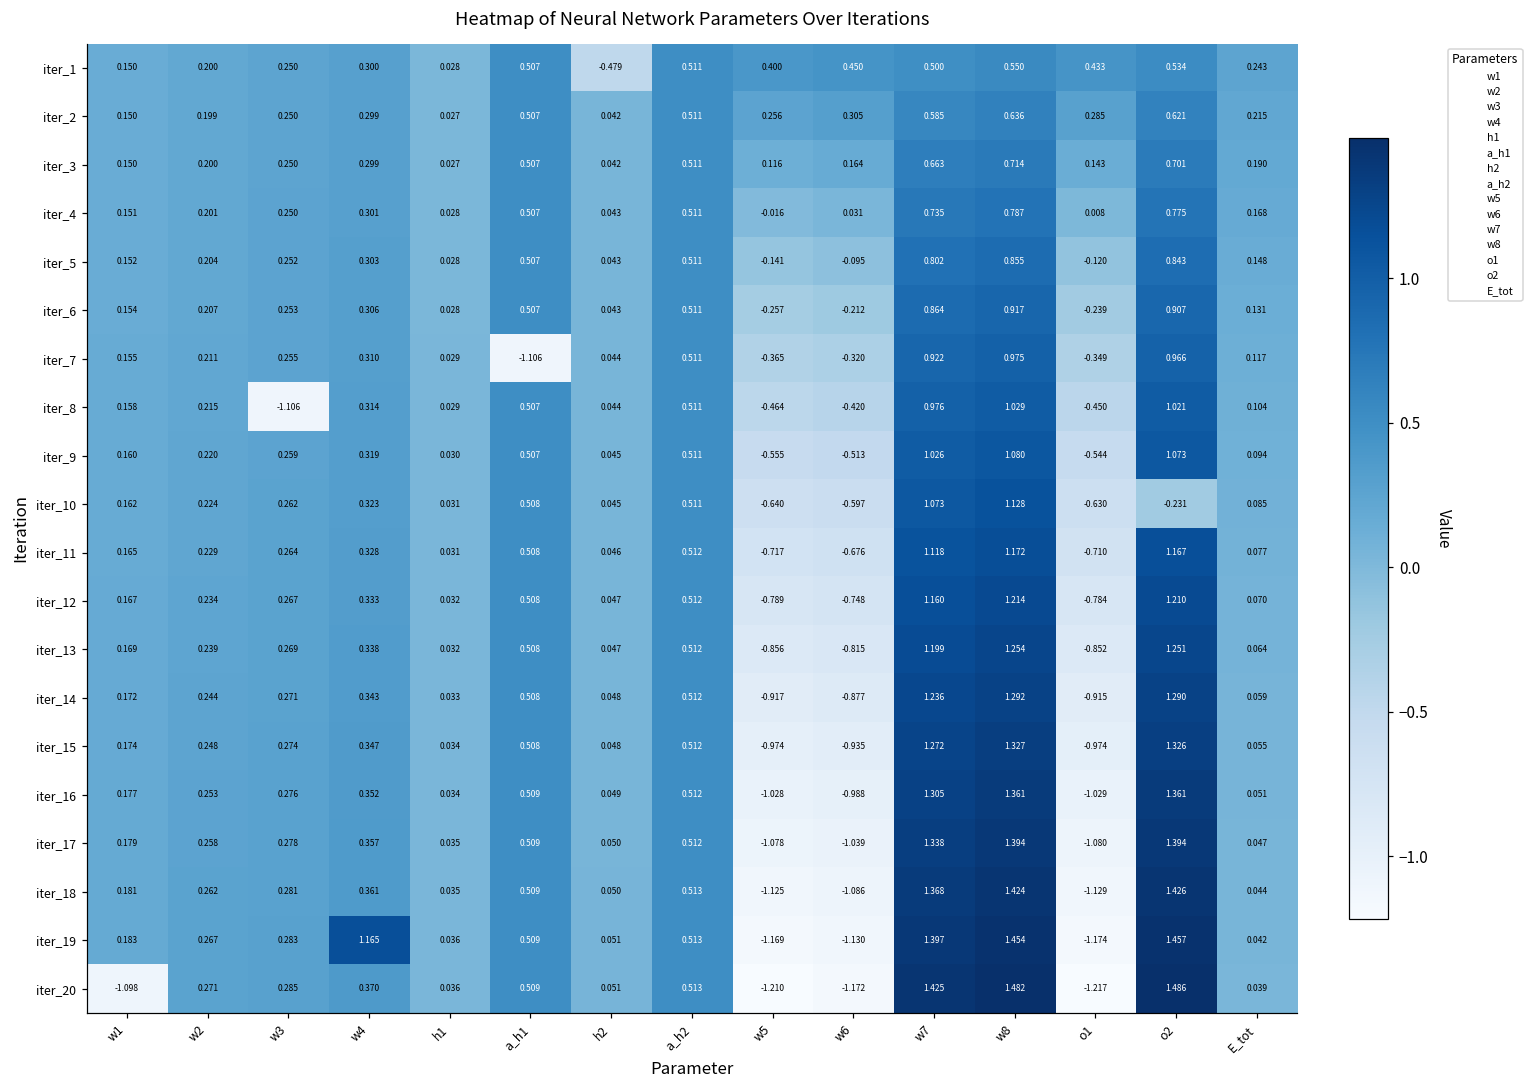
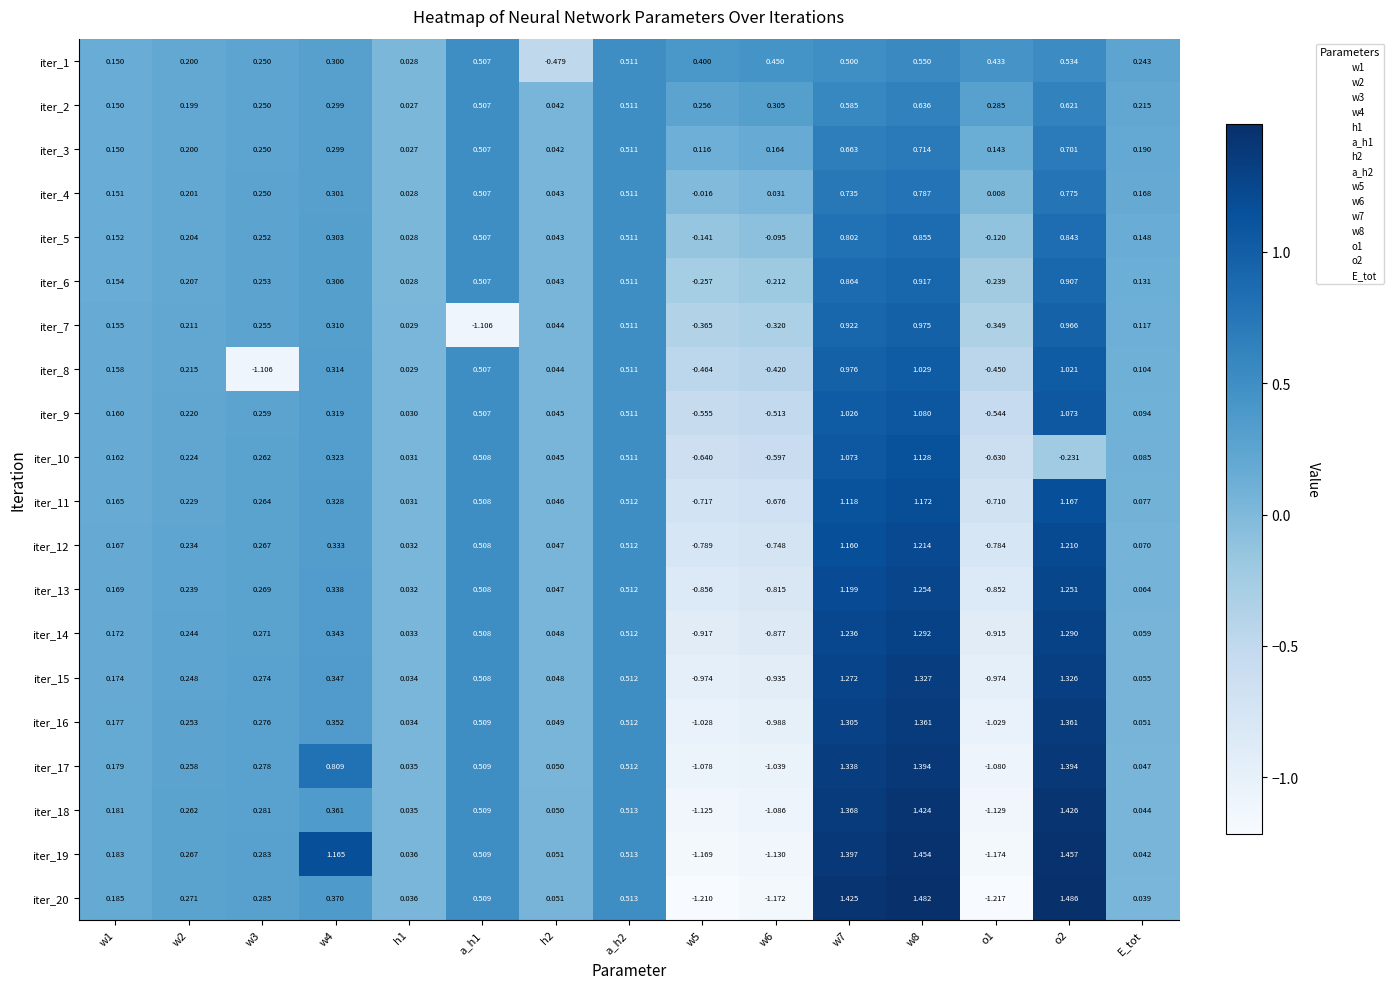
  {
    "iter_17": {
      "w1": 0.179,
      "w2": 0.258,
      "w3": 0.278,
-     "w4": 0.357,
+     "w4": 0.809,
      "h1": 0.035,
      "a_h1": 0.509,
      "h2": 0.050,
      "a_h2": 0.512,
      "w5": -1.078,
      "w6": -1.039,
      "w7": 1.338,
      "w8": 1.394,
      "o1": -1.080,
      "o2": 1.394,
      "E_tot": 0.047
    },
    "iter_20": {
-     "w1": -1.098,
+     "w1": 0.185,
      "w2": 0.271,
      "w3": 0.285,
      "w4": 0.370,
      "h1": 0.036,
      "a_h1": 0.509,
      "h2": 0.051,
      "a_h2": 0.513,
      "w5": -1.210,
      "w6": -1.172,
      "w7": 1.425,
      "w8": 1.482,
      "o1": -1.217,
      "o2": 1.486,
      "E_tot": 0.039
    }
  }
